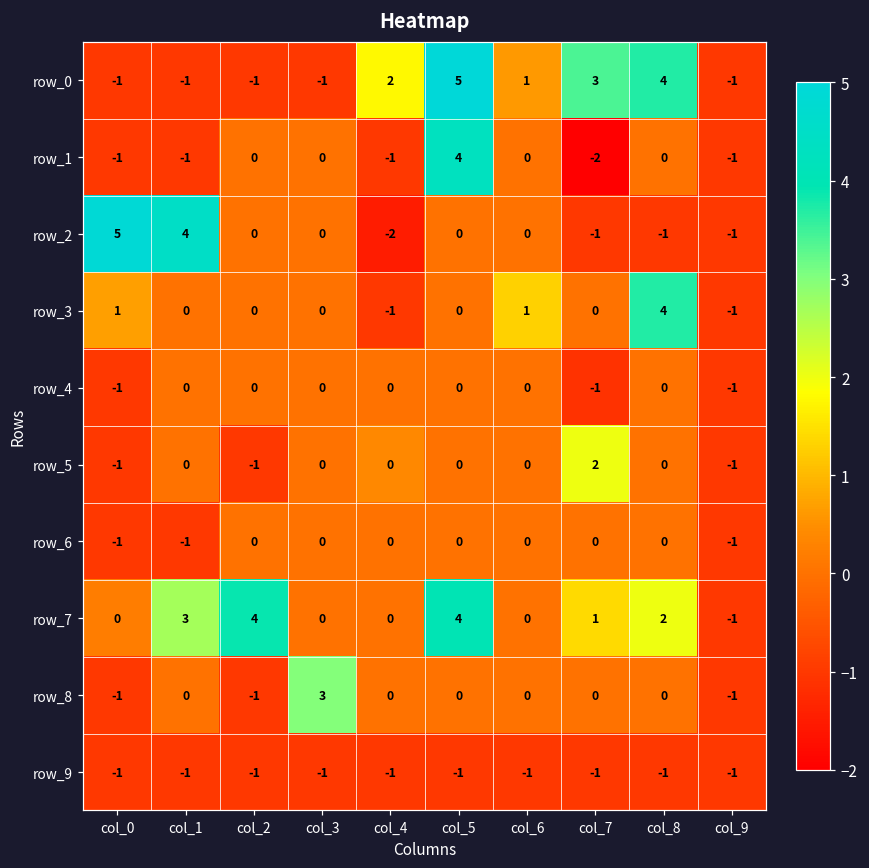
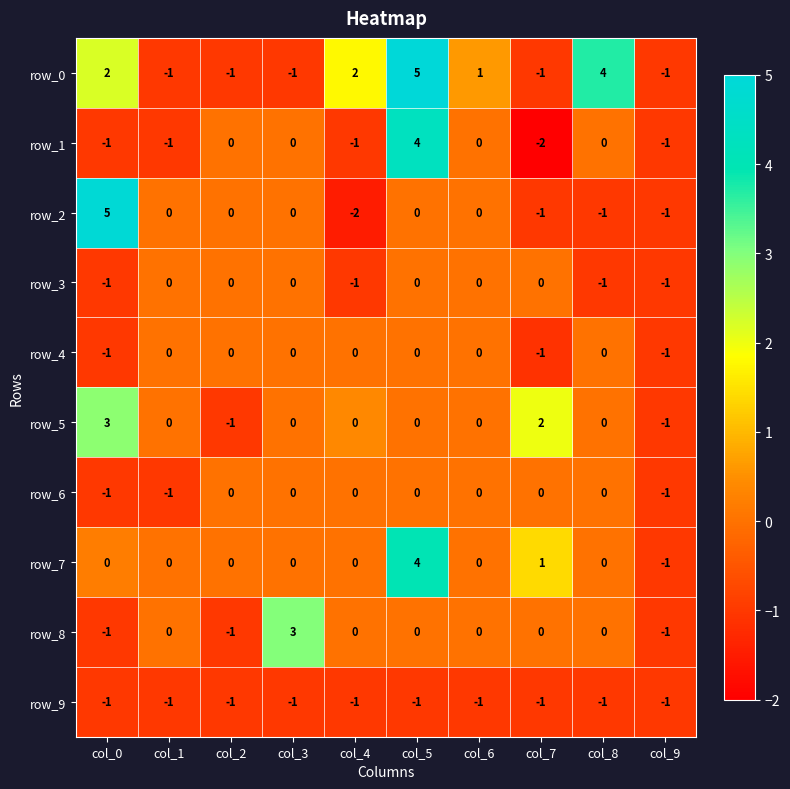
  {
    "row_0": {
-     "col_0": -1,
+     "col_0": 2,
      "col_1": -1,
      "col_2": -1,
      "col_3": -1,
      "col_4": 2,
      "col_5": 5,
      "col_6": 1,
-     "col_7": 3,
+     "col_7": -1,
      "col_8": 4,
      "col_9": -1
    },
    "row_1": {
      "col_0": -1,
      "col_1": -1,
      "col_2": 0,
      "col_3": 0,
      "col_4": -1,
      "col_5": 4,
      "col_6": 0,
      "col_7": -2,
      "col_8": 0,
      "col_9": -1
    },
    "row_2": {
      "col_0": 5,
-     "col_1": 4,
+     "col_1": 0,
      "col_2": 0,
      "col_3": 0,
      "col_4": -2,
      "col_5": 0,
      "col_6": 0,
      "col_7": -1,
      "col_8": -1,
      "col_9": -1
    },
    "row_3": {
-     "col_0": 1,
+     "col_0": -1,
      "col_1": 0,
      "col_2": 0,
      "col_3": 0,
      "col_4": -1,
      "col_5": 0,
-     "col_6": 1,
+     "col_6": 0,
      "col_7": 0,
-     "col_8": 4,
+     "col_8": -1,
      "col_9": -1
    },
    "row_4": {
      "col_0": -1,
      "col_1": 0,
      "col_2": 0,
      "col_3": 0,
      "col_4": 0,
      "col_5": 0,
      "col_6": 0,
      "col_7": -1,
      "col_8": 0,
      "col_9": -1
    },
    "row_5": {
-     "col_0": -1,
+     "col_0": 3,
      "col_1": 0,
      "col_2": -1,
      "col_3": 0,
      "col_4": 0,
      "col_5": 0,
      "col_6": 0,
      "col_7": 2,
      "col_8": 0,
      "col_9": -1
    },
    "row_6": {
      "col_0": -1,
      "col_1": -1,
      "col_2": 0,
      "col_3": 0,
      "col_4": 0,
      "col_5": 0,
      "col_6": 0,
      "col_7": 0,
      "col_8": 0,
      "col_9": -1
    },
    "row_7": {
      "col_0": 0,
-     "col_1": 3,
-     "col_2": 4,
+     "col_1": 0,
+     "col_2": 0,
      "col_3": 0,
      "col_4": 0,
      "col_5": 4,
      "col_6": 0,
      "col_7": 1,
-     "col_8": 2,
+     "col_8": 0,
      "col_9": -1
    },
    "row_8": {
      "col_0": -1,
      "col_1": 0,
      "col_2": -1,
      "col_3": 3,
      "col_4": 0,
      "col_5": 0,
      "col_6": 0,
      "col_7": 0,
      "col_8": 0,
      "col_9": -1
    },
    "row_9": {
      "col_0": -1,
      "col_1": -1,
      "col_2": -1,
      "col_3": -1,
      "col_4": -1,
      "col_5": -1,
      "col_6": -1,
      "col_7": -1,
      "col_8": -1,
      "col_9": -1
    }
  }
